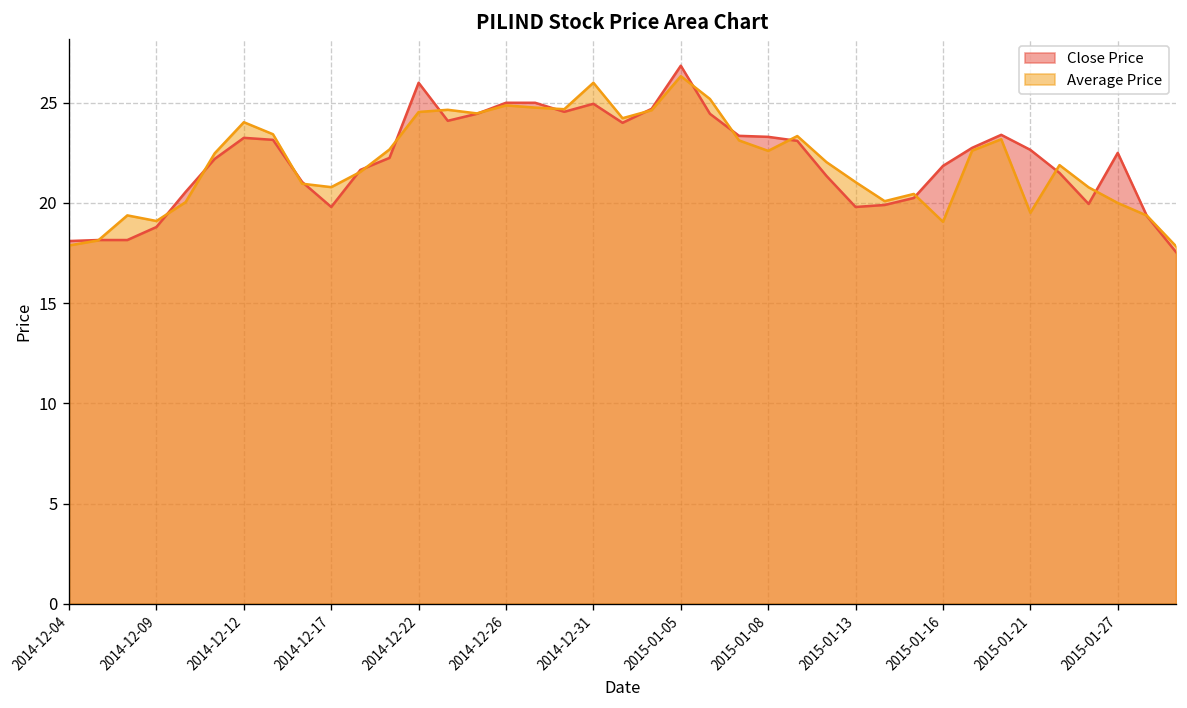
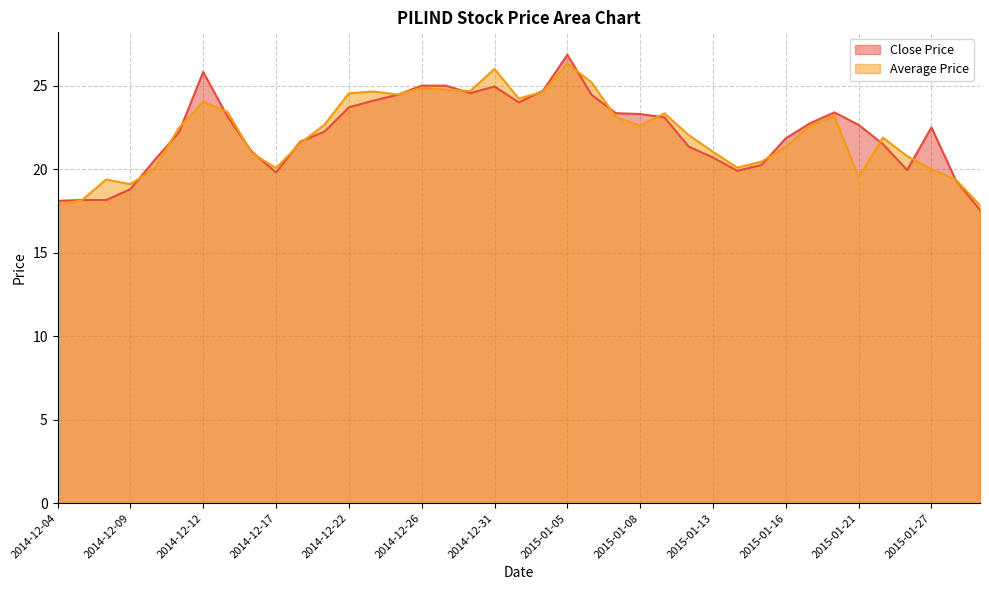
  {
    "Close Price": {
      "2014-12-04": 18.1,
      "2014-12-09": 18.8,
-     "2014-12-12": 23.3,
+     "2014-12-12": 25.8,
      "2014-12-17": 19.8,
-     "2014-12-22": 26.0,
+     "2014-12-22": 23.7,
      "2014-12-31": 25.0,
      "2015-01-05": 26.9,
      "2015-01-08": 23.3,
-     "2015-01-13": 19.8,
+     "2015-01-13": 20.7,
      "2015-01-16": 21.9,
      "2015-01-21": 22.7,
      "2015-01-27": 22.5
    },
    "Average Price": {
      "2014-12-04": 17.9,
      "2014-12-09": 19.1,
      "2014-12-12": 24.0,
-     "2014-12-17": 20.8,
+     "2014-12-17": 20.1,
      "2014-12-22": 24.5,
      "2014-12-31": 26.0,
      "2015-01-05": 26.3,
      "2015-01-08": 22.6,
      "2015-01-13": 21.0,
-     "2015-01-16": 19.1,
+     "2015-01-16": 21.3,
      "2015-01-21": 19.5,
      "2015-01-27": 20.0
    }
  }
